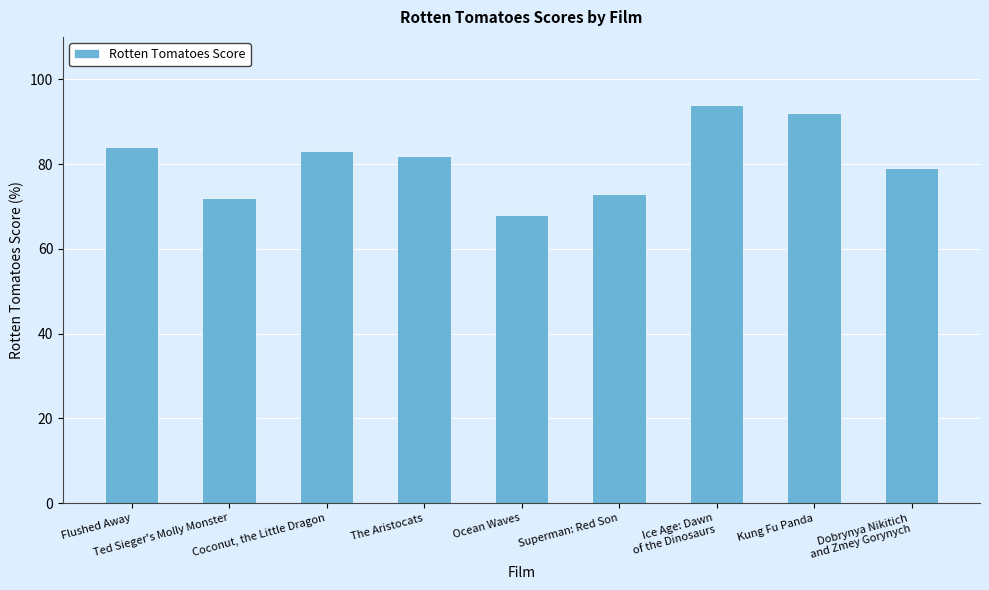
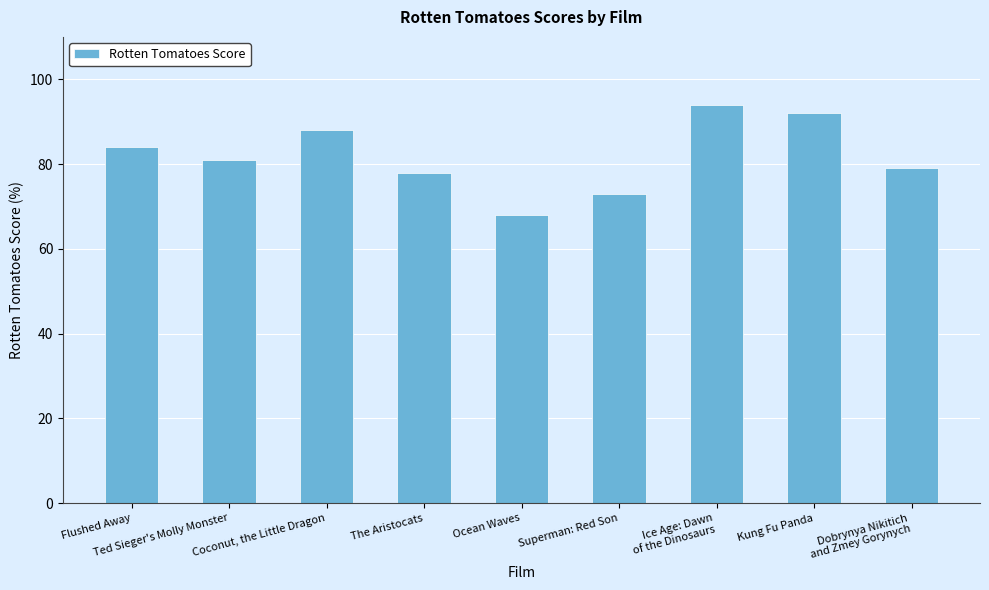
  {
    "Flushed Away": 84,
-   "Ted Sieger's Molly Monster": 72,
-   "Coconut, the Little Dragon": 83,
-   "The Aristocats": 82,
+   "Ted Sieger's Molly Monster": 81,
+   "Coconut, the Little Dragon": 88,
+   "The Aristocats": 78,
    "Ocean Waves": 68,
    "Superman: Red Son": 73,
    "Ice Age: Dawn of the Dinosaurs": 94,
    "Kung Fu Panda": 92,
    "Dobrynya Nikitich and Zmey Gorynych": 79
  }
